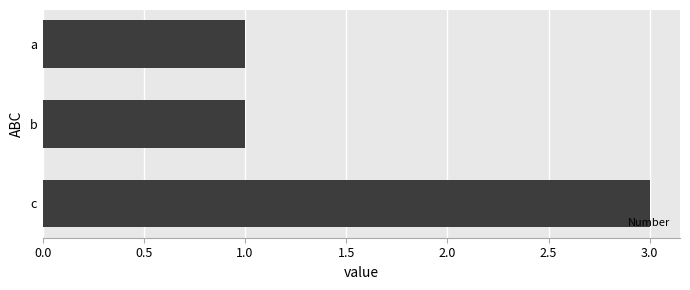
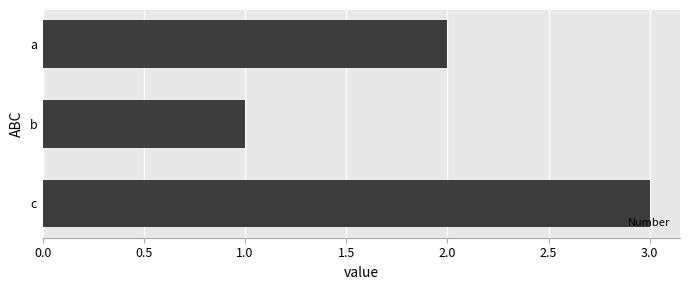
  {
-   "a": 1,
+   "a": 2,
    "b": 1,
    "c": 3
  }
